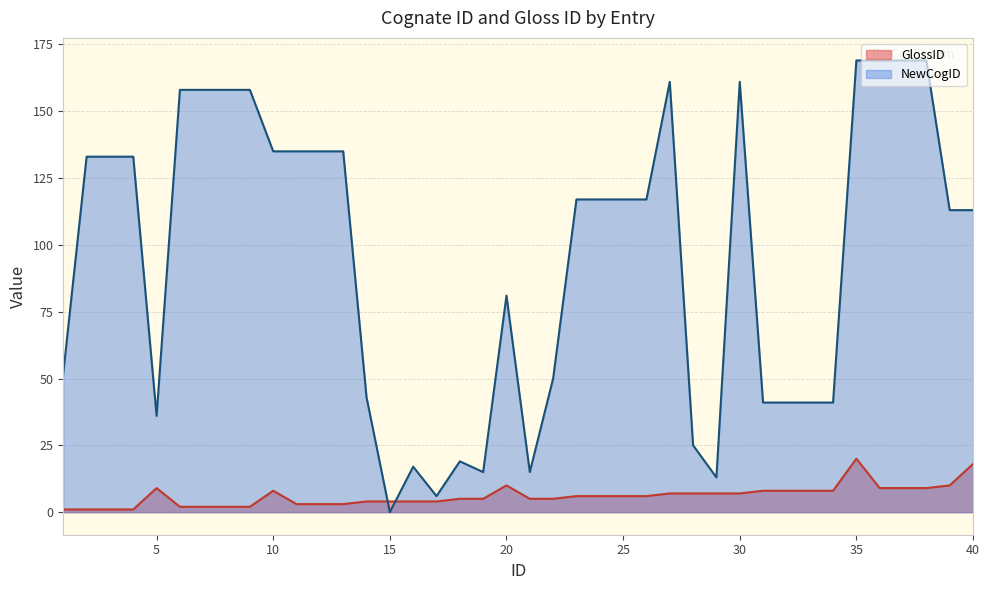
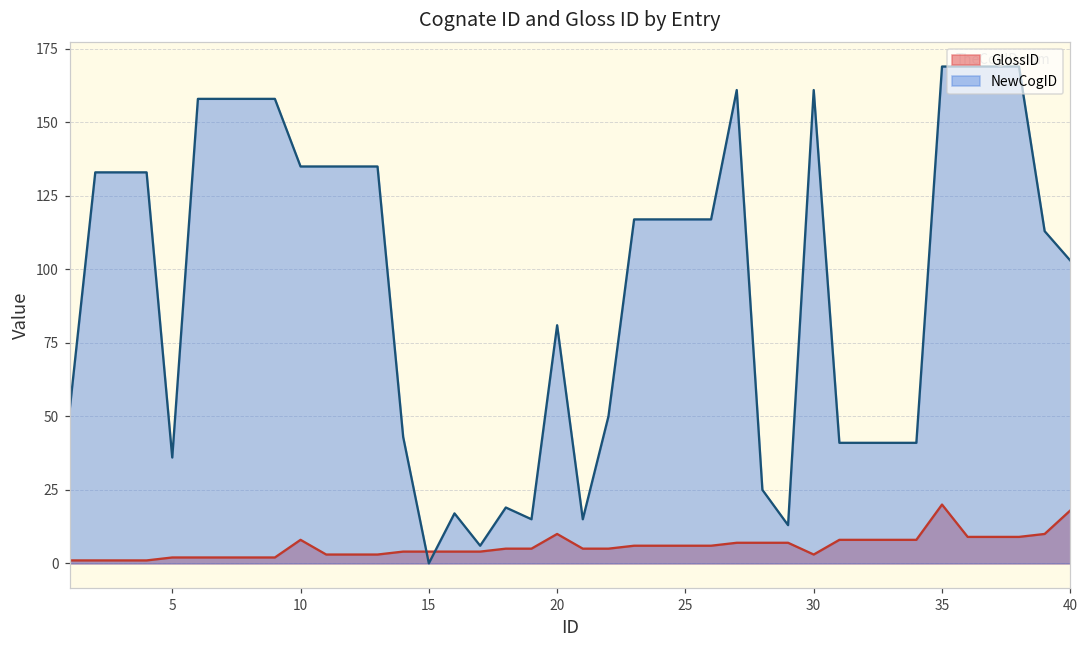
  {
    "GlossID": {
-     "5": 9,
+     "5": 2,
      "10": 8,
      "15": 4,
      "20": 10,
      "25": 6,
-     "30": 7,
+     "30": 3,
      "35": 20,
      "40": 18
    },
    "NewCogID": {
      "5": 36,
      "10": 135,
      "15": 0,
      "20": 81,
      "25": 117,
      "30": 161,
      "35": 169,
-     "40": 113
+     "40": 103
    }
  }
